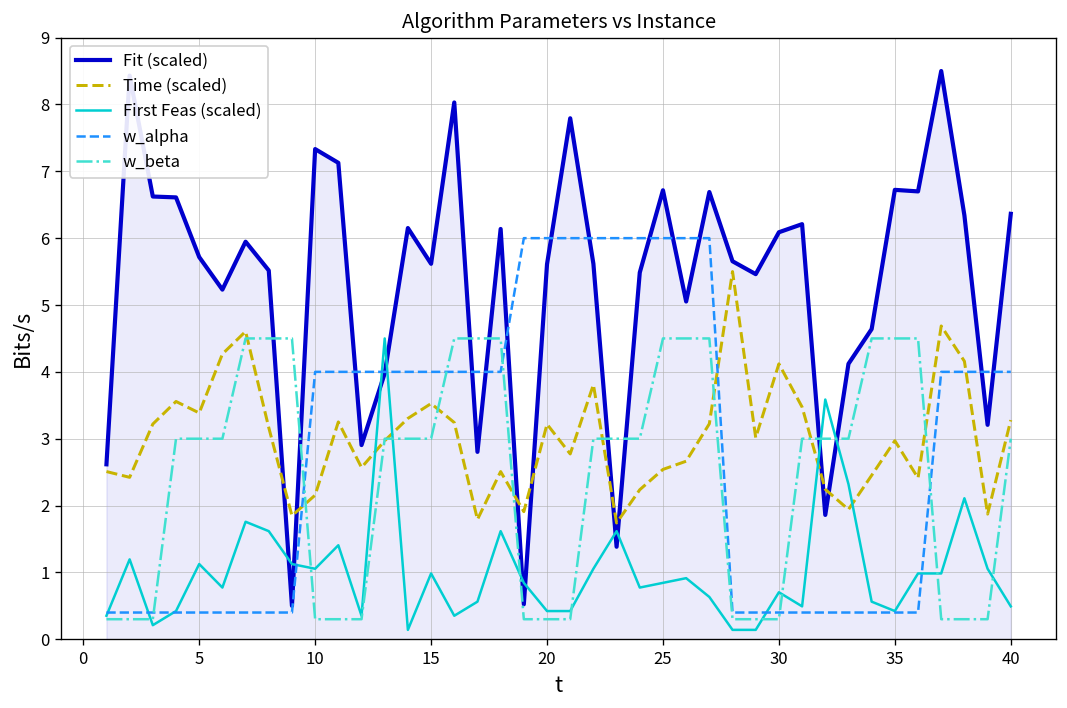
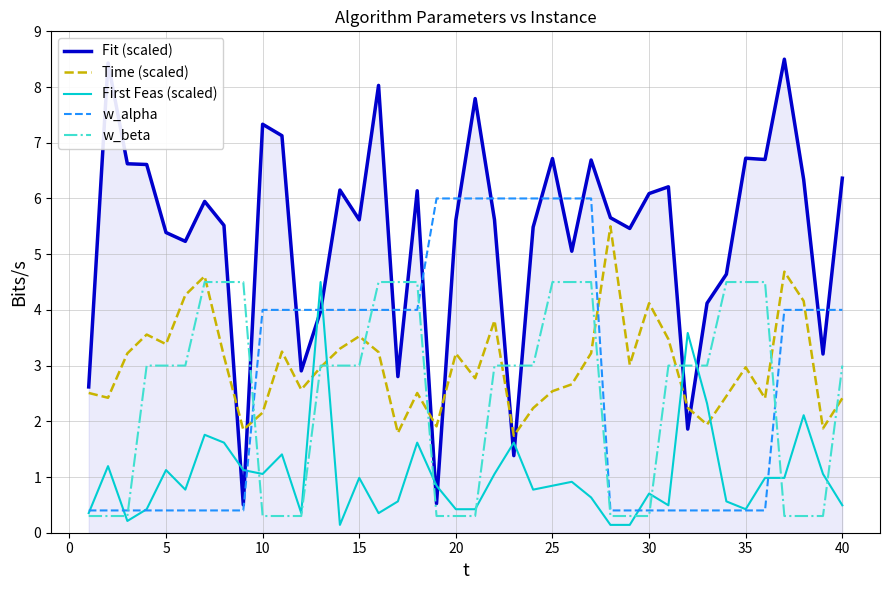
  {
    "Fit (scaled)": {
-     "5": 5.7,
+     "5": 5.4,
      "10": 7.3,
      "15": 5.6,
      "20": 5.6,
      "25": 6.7,
      "30": 6.1,
      "35": 6.7,
      "40": 6.4
    },
    "Time (scaled)": {
      "5": 3.4,
      "10": 2.2,
      "15": 3.5,
      "20": 3.2,
      "25": 2.5,
      "30": 4.1,
      "35": 3.0,
-     "40": 3.3
+     "40": 2.4
    },
    "First Feas (scaled)": {
      "5": 1.1,
      "10": 1.1,
      "15": 1.0,
      "20": 0.4,
      "25": 0.8,
      "30": 0.7,
      "40": 0.5
    },
    "w_alpha": {
      "5": 0.4,
      "10": 4.0,
      "15": 4.0,
      "20": 6.0,
      "25": 6.0,
      "30": 0.4,
      "40": 4.0
    },
    "w_beta": {
      "5": 3.0,
      "10": 0.3,
      "15": 3.0,
      "20": 0.3,
      "25": 4.5,
      "30": 0.3,
      "35": 4.5,
      "40": 3.0
    }
  }
